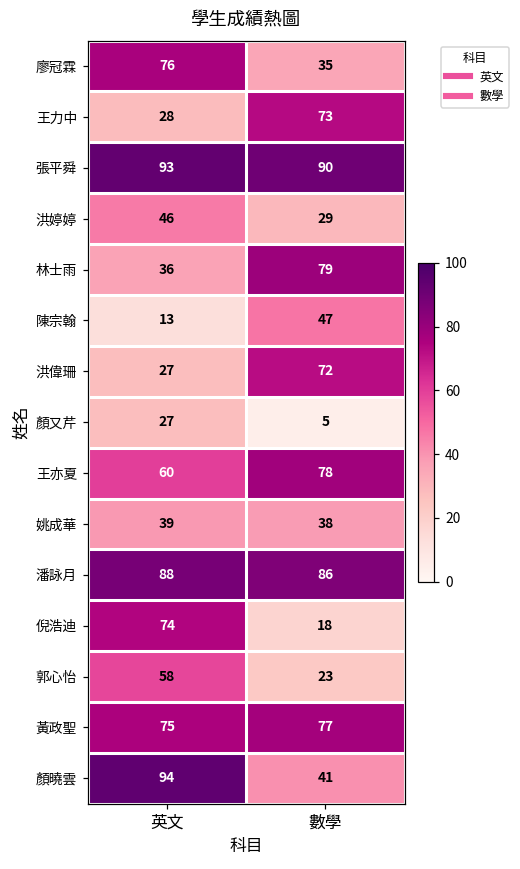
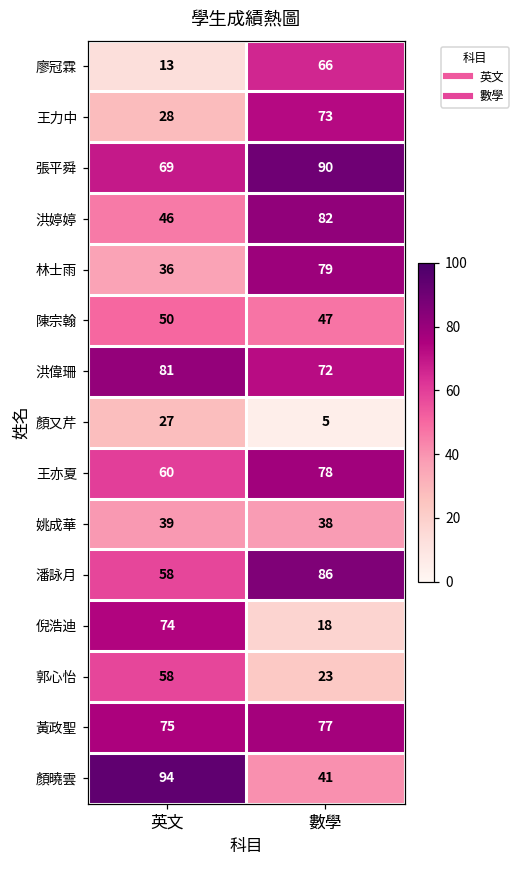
  {
    "廖冠霖": {
-     "英文": 76,
-     "數學": 35
+     "英文": 13,
+     "數學": 66
    },
    "王力中": {
      "英文": 28,
      "數學": 73
    },
    "張平舜": {
-     "英文": 93,
+     "英文": 69,
      "數學": 90
    },
    "洪婷婷": {
      "英文": 46,
-     "數學": 29
+     "數學": 82
    },
    "林士雨": {
      "英文": 36,
      "數學": 79
    },
    "陳宗翰": {
-     "英文": 13,
+     "英文": 50,
      "數學": 47
    },
    "洪偉珊": {
-     "英文": 27,
+     "英文": 81,
      "數學": 72
    },
    "顏又芹": {
      "英文": 27,
      "數學": 5
    },
    "王亦夏": {
      "英文": 60,
      "數學": 78
    },
    "姚成華": {
      "英文": 39,
      "數學": 38
    },
    "潘詠月": {
-     "英文": 88,
+     "英文": 58,
      "數學": 86
    },
    "倪浩迪": {
      "英文": 74,
      "數學": 18
    },
    "郭心怡": {
      "英文": 58,
      "數學": 23
    },
    "黃政聖": {
      "英文": 75,
      "數學": 77
    },
    "顏曉雲": {
      "英文": 94,
      "數學": 41
    }
  }
